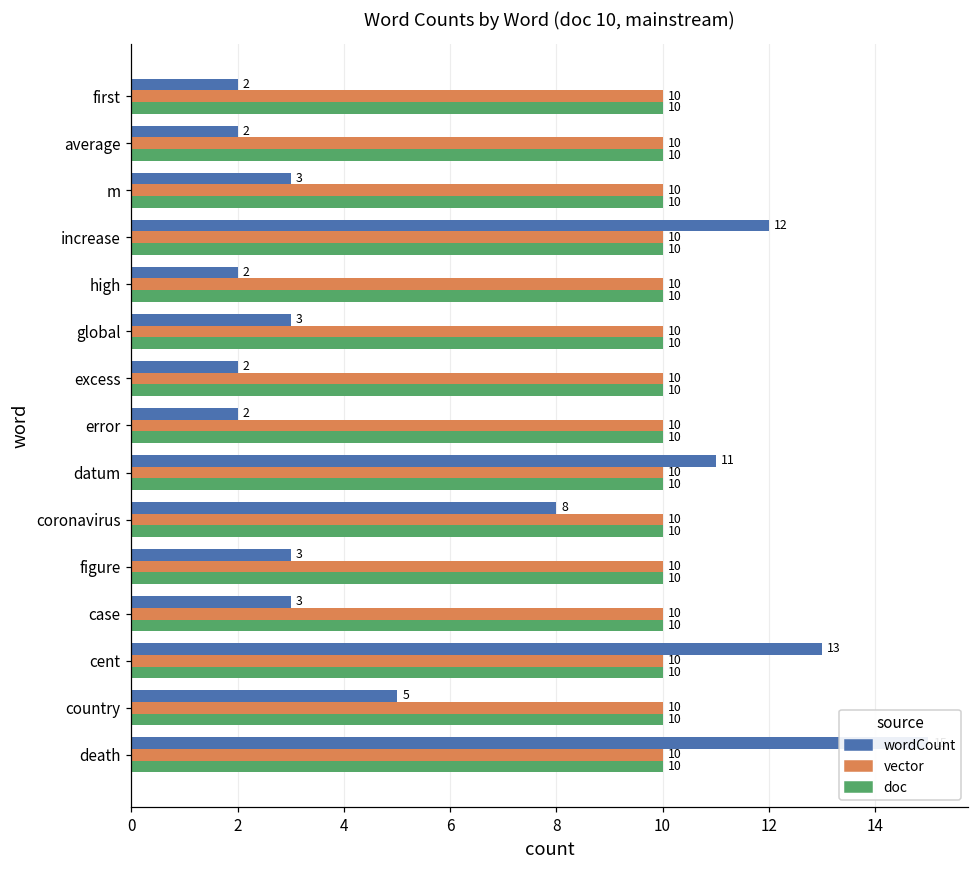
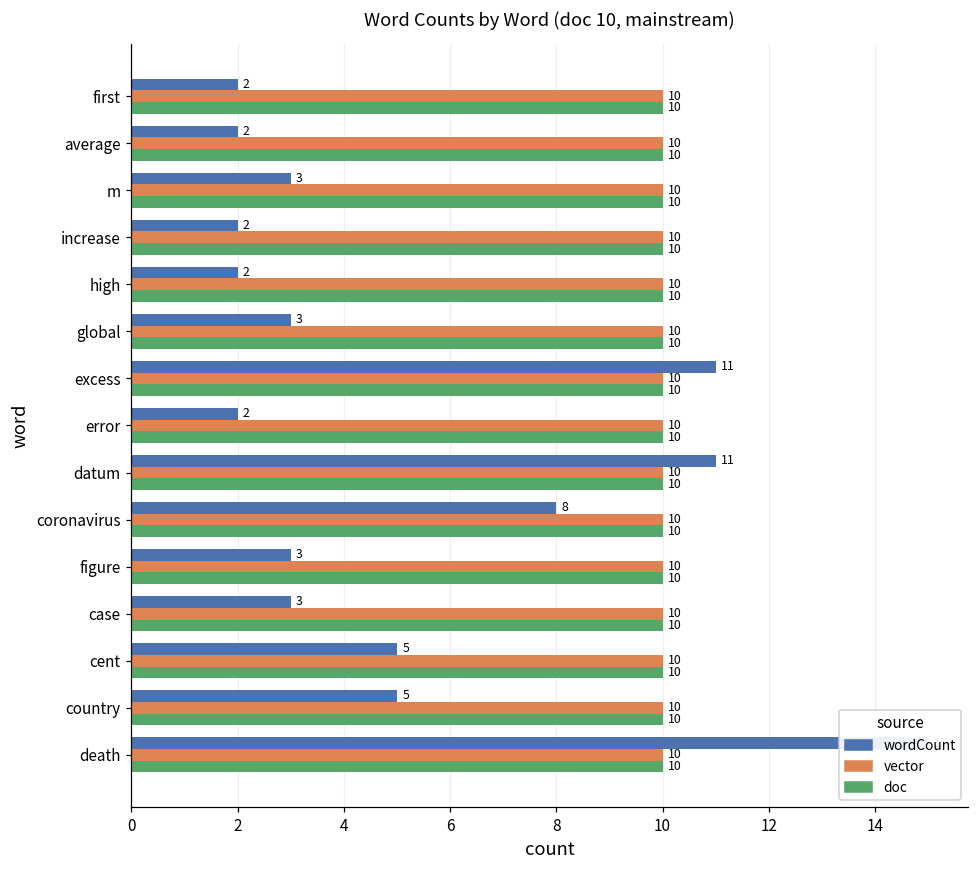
  {
    "wordCount": {
      "first": 2,
      "average": 2,
      "m": 3,
-     "increase": 12,
+     "increase": 2,
      "high": 2,
      "global": 3,
-     "excess": 2,
+     "excess": 11,
      "error": 2,
      "datum": 11,
      "coronavirus": 8,
      "figure": 3,
      "case": 3,
-     "cent": 13,
+     "cent": 5,
      "country": 5
    },
    "vector": {
      "first": 10,
      "average": 10,
      "m": 10,
      "increase": 10,
      "high": 10,
      "global": 10,
      "excess": 10,
      "error": 10,
      "datum": 10,
      "coronavirus": 10,
      "figure": 10,
      "case": 10,
      "cent": 10,
      "country": 10,
      "death": 10
    },
    "doc": {
      "first": 10,
      "average": 10,
      "m": 10,
      "increase": 10,
      "high": 10,
      "global": 10,
      "excess": 10,
      "error": 10,
      "datum": 10,
      "coronavirus": 10,
      "figure": 10,
      "case": 10,
      "cent": 10,
      "country": 10,
      "death": 10
    }
  }
